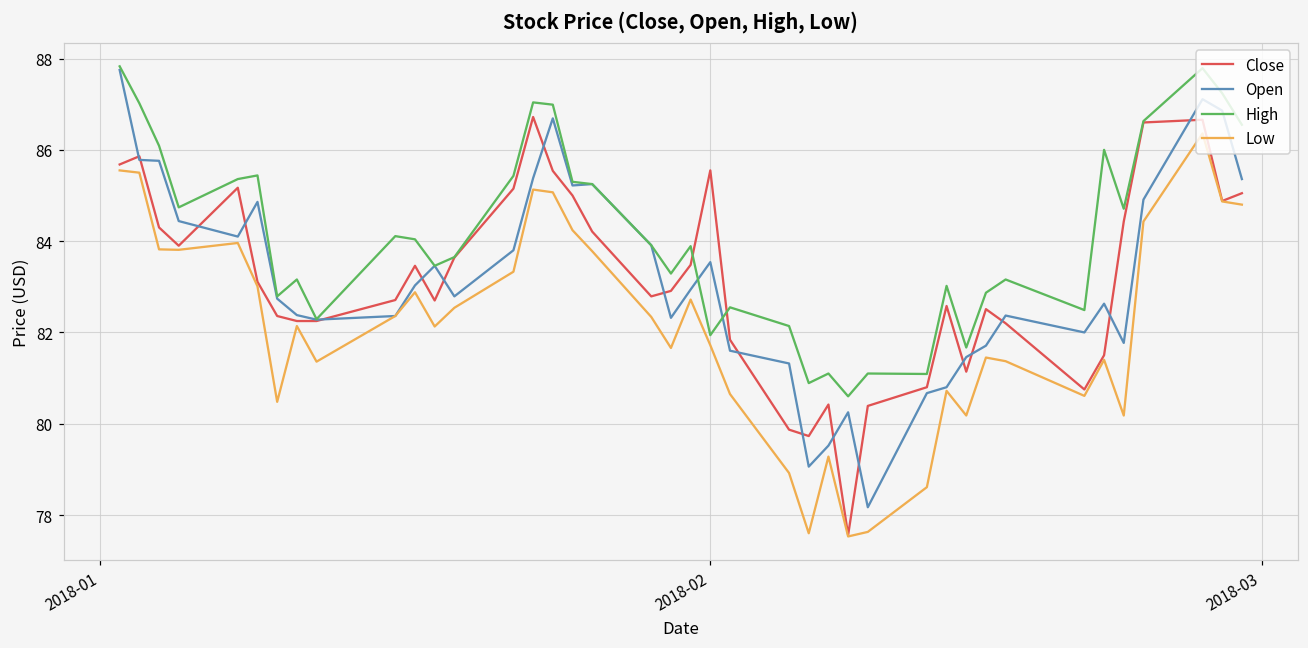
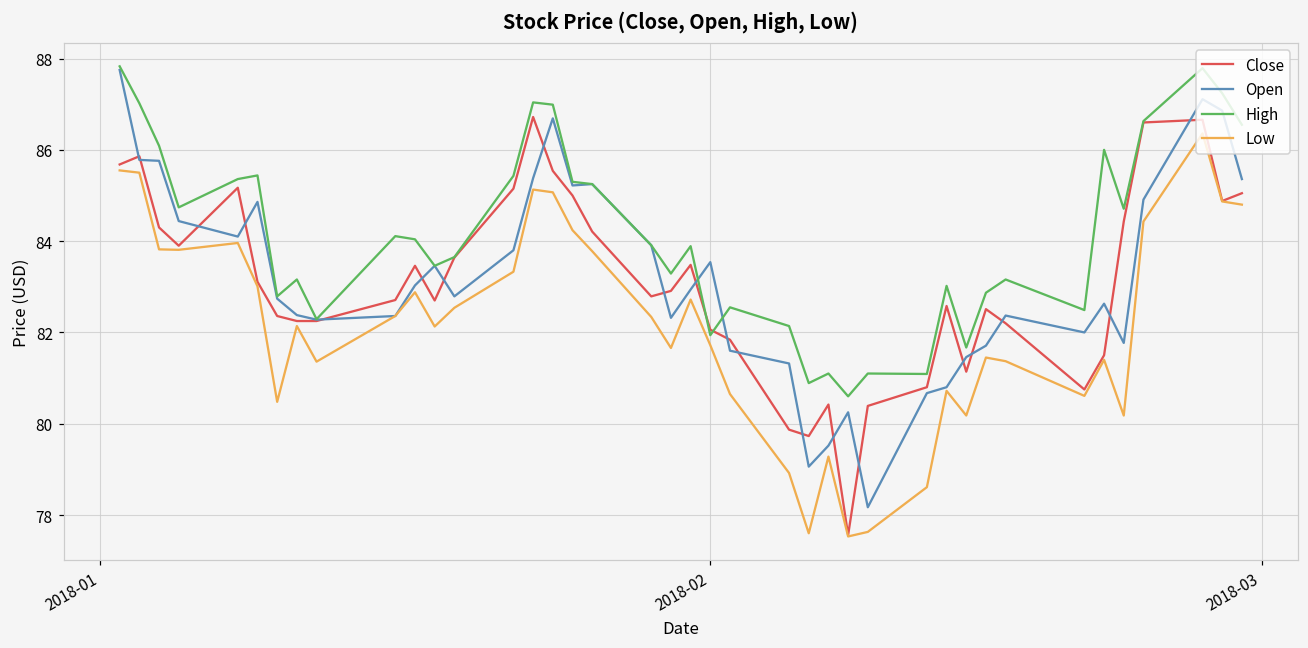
  {
    "Close": {
-     "2018-02": 85.6
+     "2018-02": 82.1
    },
    "Open": {
      "2018-02": 83.5
    },
    "High": {
      "2018-02": 81.9
    },
    "Low": {
      "2018-02": 81.7
    }
  }
